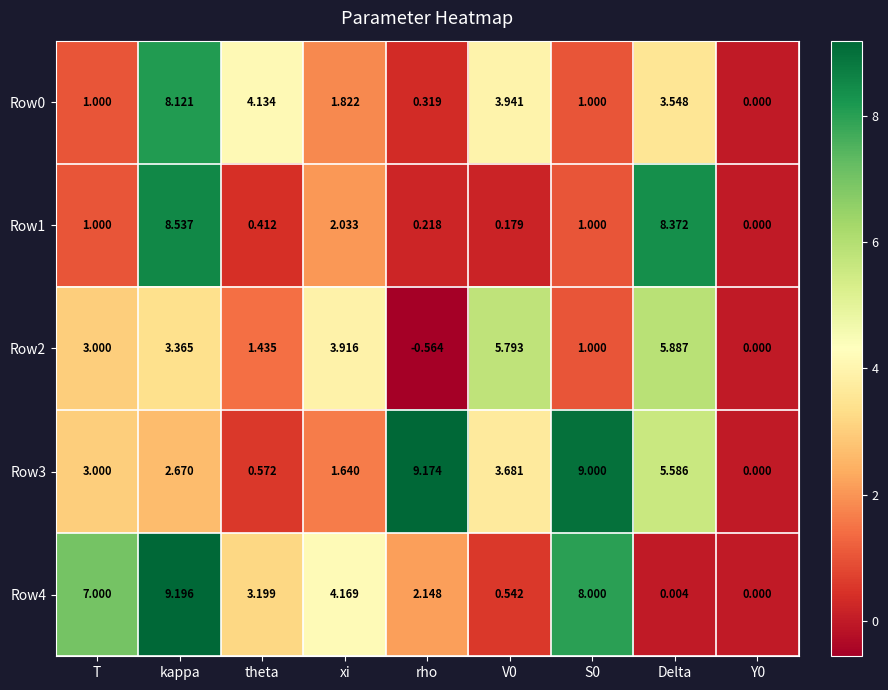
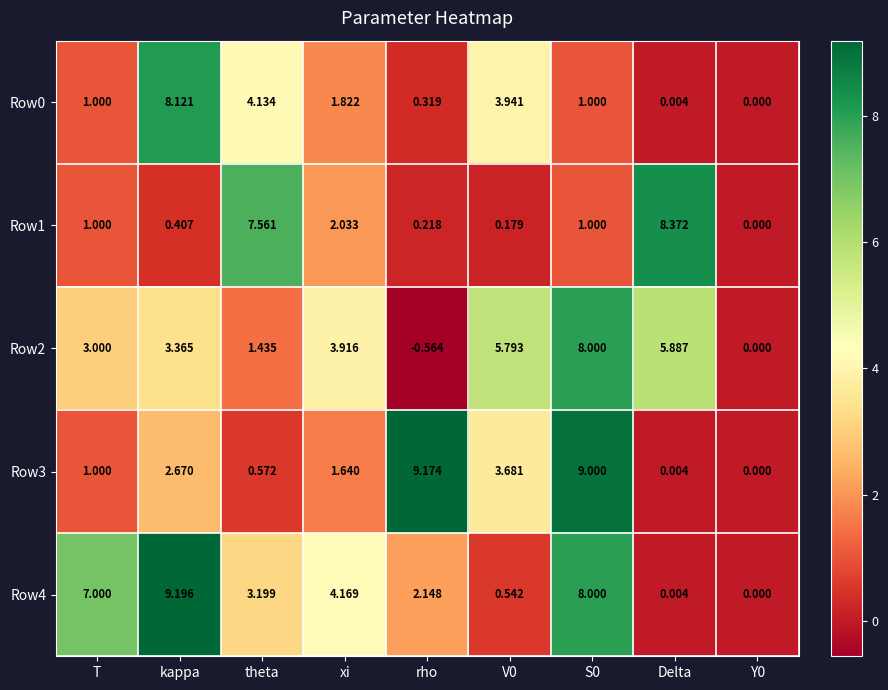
  {
    "Row0": {
      "T": 1.000,
      "kappa": 8.121,
      "theta": 4.134,
      "xi": 1.822,
      "rho": 0.319,
      "V0": 3.941,
      "S0": 1.000,
-     "Delta": 3.548,
+     "Delta": 0.004,
      "Y0": 0.000
    },
    "Row1": {
      "T": 1.000,
-     "kappa": 8.537,
-     "theta": 0.412,
+     "kappa": 0.407,
+     "theta": 7.561,
      "xi": 2.033,
      "rho": 0.218,
      "V0": 0.179,
      "S0": 1.000,
      "Delta": 8.372,
      "Y0": 0.000
    },
    "Row2": {
      "T": 3.000,
      "kappa": 3.365,
      "theta": 1.435,
      "xi": 3.916,
      "rho": -0.564,
      "V0": 5.793,
-     "S0": 1.000,
+     "S0": 8.000,
      "Delta": 5.887,
      "Y0": 0.000
    },
    "Row3": {
-     "T": 3.000,
+     "T": 1.000,
      "kappa": 2.670,
      "theta": 0.572,
      "xi": 1.640,
      "rho": 9.174,
      "V0": 3.681,
      "S0": 9.000,
-     "Delta": 5.586,
+     "Delta": 0.004,
      "Y0": 0.000
    },
    "Row4": {
      "T": 7.000,
      "kappa": 9.196,
      "theta": 3.199,
      "xi": 4.169,
      "rho": 2.148,
      "V0": 0.542,
      "S0": 8.000,
      "Delta": 0.004,
      "Y0": 0.000
    }
  }
